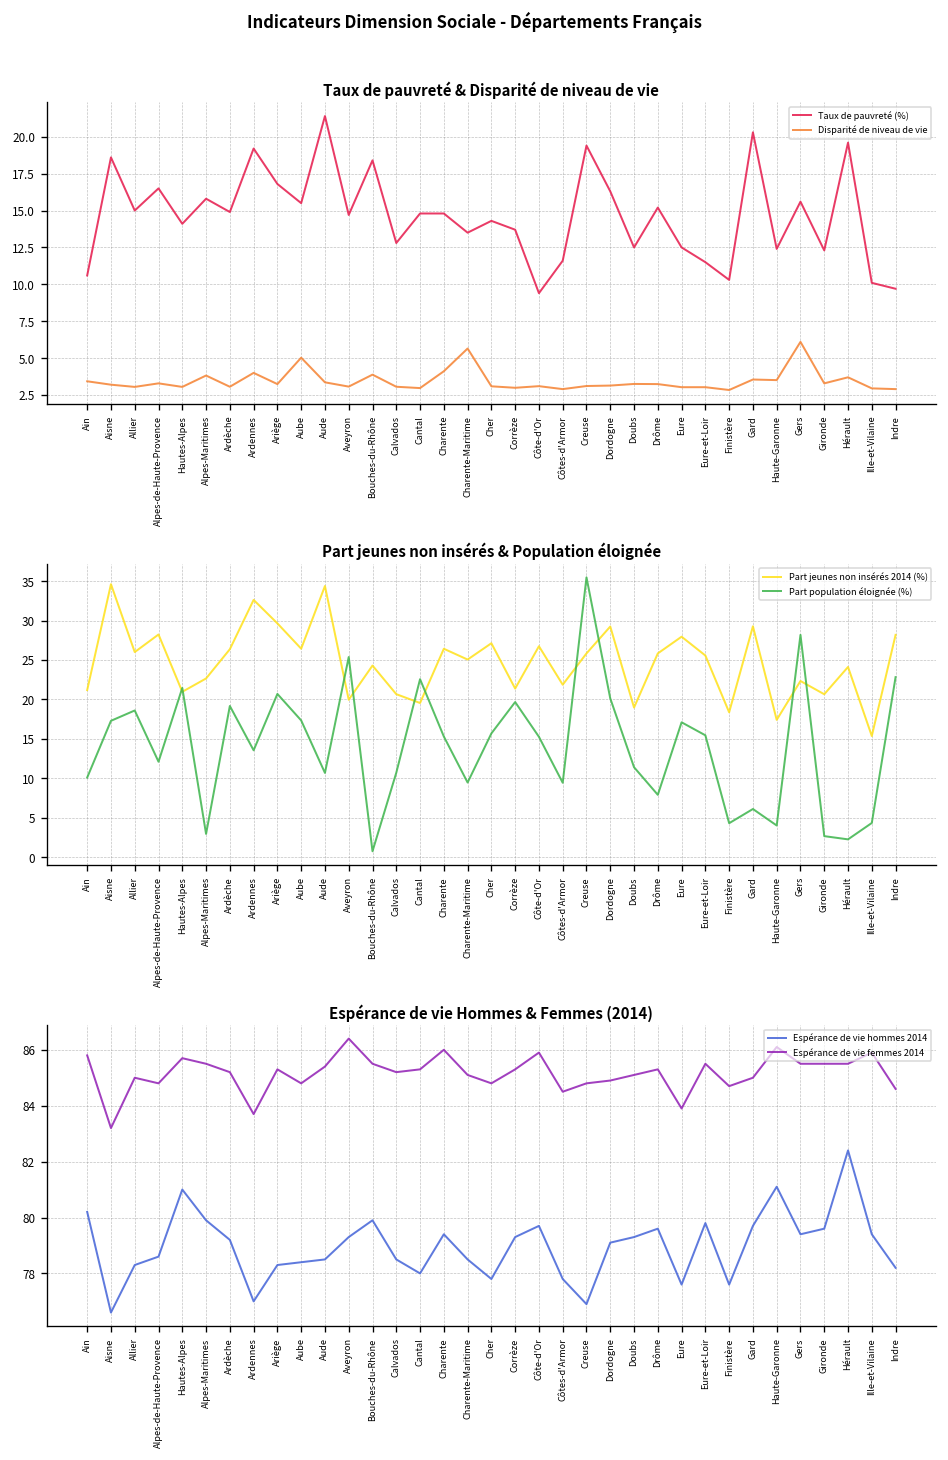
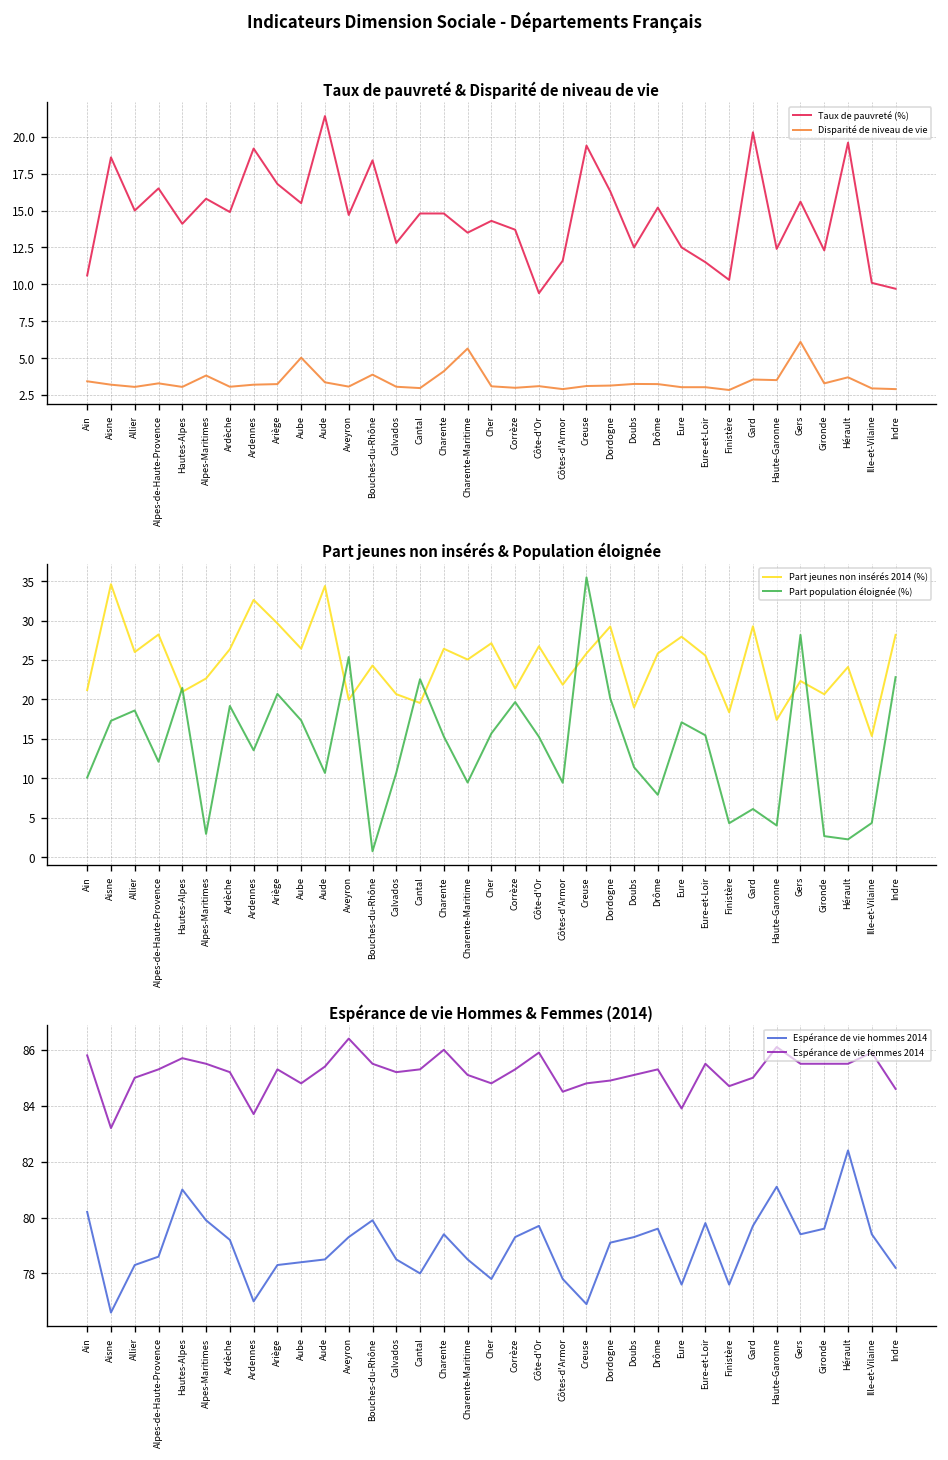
  {
    "Taux de pauvreté & Disparité de niveau de vie": {
      "Disparité de niveau de vie": {
        "Ain": 3.4,
        "Aisne": 3.2,
        "Allier": 3.1,
        "Alpes-de-Haute-Provence": 3.3,
        "Hautes-Alpes": 3.1,
        "Alpes-Maritimes": 3.8,
        "Ardèche": 3.1,
-       "Ardennes": 4.0,
+       "Ardennes": 3.2,
        "Ariège": 3.2,
        "Aube": 5.0,
        "Aude": 3.4,
        "Aveyron": 3.1,
        "Bouches-du-Rhône": 3.9,
        "Calvados": 3.1,
        "Cantal": 3.0,
        "Charente": 4.1,
        "Charente-Maritime": 5.7,
        "Cher": 3.1,
        "Corrèze": 3.0,
        "Côte-d'Or": 3.1,
        "Côtes-d'Armor": 2.9,
        "Creuse": 3.1,
        "Dordogne": 3.1,
        "Doubs": 3.3,
        "Drôme": 3.2,
        "Eure": 3.0,
        "Eure-et-Loir": 3.0,
        "Finistère": 2.8,
        "Gard": 3.6,
        "Haute-Garonne": 3.5,
        "Gers": 6.1,
        "Gironde": 3.3,
        "Hérault": 3.7,
        "Ille-et-Vilaine": 3.0,
        "Indre": 2.9
      }
    },
    "Espérance de vie Hommes & Femmes (2014)": {
      "Espérance de vie femmes 2014": {
        "Ain": 85.8,
        "Aisne": 83.2,
        "Allier": 85.0,
-       "Alpes-de-Haute-Provence": 84.8,
+       "Alpes-de-Haute-Provence": 85.3,
        "Hautes-Alpes": 85.7,
        "Alpes-Maritimes": 85.5,
        "Ardèche": 85.2,
        "Ardennes": 83.7,
        "Ariège": 85.3,
        "Aube": 84.8,
        "Aude": 85.4,
        "Aveyron": 86.4,
        "Bouches-du-Rhône": 85.5,
        "Calvados": 85.2,
        "Cantal": 85.3,
        "Charente": 86.0,
        "Charente-Maritime": 85.1,
        "Cher": 84.8,
        "Corrèze": 85.3,
        "Côte-d'Or": 85.9,
        "Côtes-d'Armor": 84.5,
        "Creuse": 84.8,
        "Dordogne": 84.9,
        "Doubs": 85.1,
        "Drôme": 85.3,
        "Eure": 83.9,
        "Eure-et-Loir": 85.5,
        "Finistère": 84.7,
        "Gard": 85.0,
        "Gers": 85.5,
        "Gironde": 85.5,
        "Hérault": 85.5,
        "Indre": 84.6
      }
    }
  }
